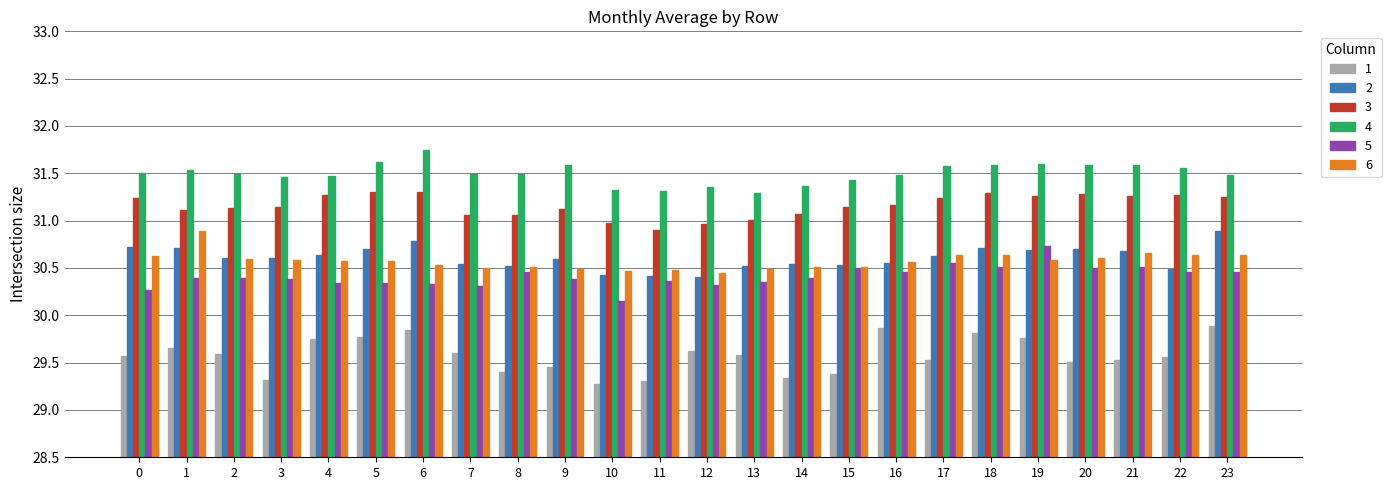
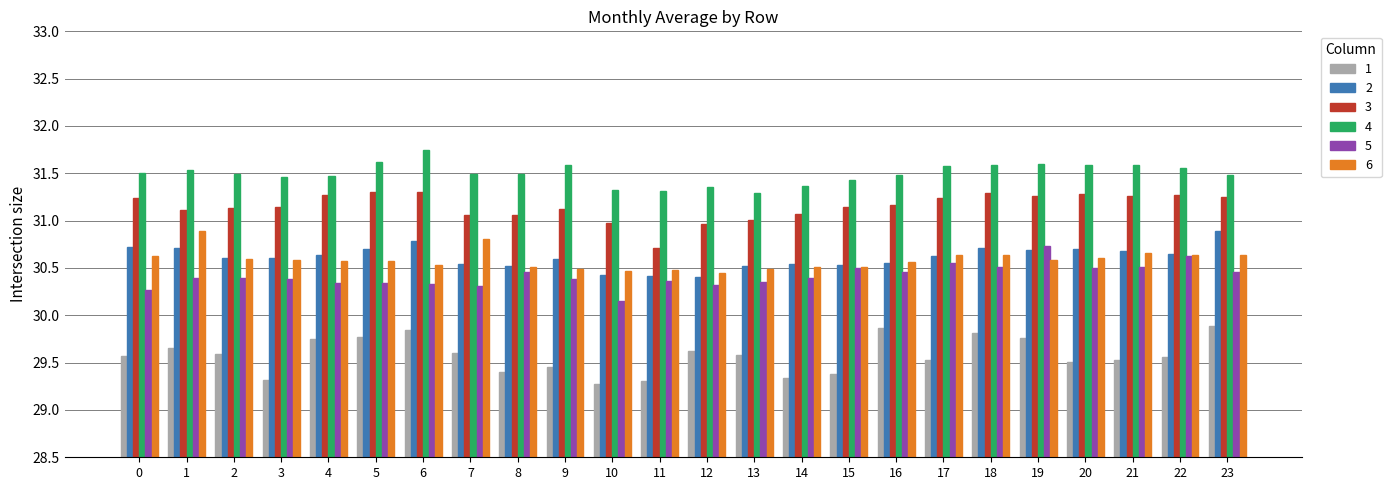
  {
    "1": {
      "0": 29.6,
      "1": 29.7,
      "2": 29.6,
      "3": 29.3,
      "4": 29.7,
      "5": 29.8,
      "6": 29.8,
      "7": 29.6,
      "8": 29.4,
      "9": 29.4,
      "10": 29.3,
      "11": 29.3,
      "12": 29.6,
      "13": 29.6,
      "14": 29.3,
      "15": 29.4,
      "16": 29.9,
      "17": 29.5,
      "18": 29.8,
      "19": 29.8,
      "20": 29.5,
      "21": 29.5,
      "22": 29.6,
      "23": 29.9
    },
    "2": {
      "0": 30.7,
      "1": 30.7,
      "2": 30.6,
      "3": 30.6,
      "4": 30.6,
      "5": 30.7,
      "6": 30.8,
      "7": 30.5,
      "8": 30.5,
      "9": 30.6,
      "10": 30.4,
      "11": 30.4,
      "12": 30.4,
      "13": 30.5,
      "14": 30.5,
      "15": 30.5,
      "16": 30.5,
      "17": 30.6,
      "18": 30.7,
      "19": 30.7,
      "20": 30.7,
      "21": 30.7,
-     "22": 30.5,
+     "22": 30.7,
      "23": 30.9
    },
    "3": {
      "0": 31.2,
      "1": 31.1,
      "2": 31.1,
      "3": 31.1,
      "4": 31.3,
      "5": 31.3,
      "6": 31.3,
      "7": 31.1,
      "8": 31.1,
      "9": 31.1,
      "10": 31.0,
-     "11": 30.9,
+     "11": 30.7,
      "12": 31.0,
      "13": 31.0,
      "14": 31.1,
      "15": 31.1,
      "16": 31.2,
      "17": 31.2,
      "18": 31.3,
      "19": 31.3,
      "20": 31.3,
      "21": 31.3,
      "22": 31.3,
      "23": 31.3
    },
    "4": {
      "0": 31.5,
      "1": 31.5,
      "2": 31.5,
      "3": 31.5,
      "4": 31.5,
      "5": 31.6,
      "6": 31.7,
      "7": 31.5,
      "8": 31.5,
      "9": 31.6,
      "10": 31.3,
      "11": 31.3,
      "12": 31.4,
      "13": 31.3,
      "14": 31.4,
      "15": 31.4,
      "16": 31.5,
      "17": 31.6,
      "18": 31.6,
      "19": 31.6,
      "20": 31.6,
      "21": 31.6,
      "22": 31.6,
      "23": 31.5
    },
    "5": {
      "0": 30.3,
      "1": 30.4,
      "2": 30.4,
      "3": 30.4,
      "4": 30.3,
      "5": 30.3,
      "6": 30.3,
      "7": 30.3,
      "8": 30.5,
      "9": 30.4,
      "10": 30.2,
      "11": 30.4,
      "12": 30.3,
      "13": 30.4,
      "14": 30.4,
      "15": 30.5,
      "16": 30.5,
      "17": 30.6,
      "18": 30.5,
      "19": 30.7,
      "20": 30.5,
      "21": 30.5,
-     "22": 30.5,
+     "22": 30.6,
      "23": 30.5
    },
    "6": {
      "0": 30.6,
      "1": 30.9,
      "2": 30.6,
      "3": 30.6,
      "4": 30.6,
      "5": 30.6,
      "6": 30.5,
-     "7": 30.5,
+     "7": 30.8,
      "8": 30.5,
      "9": 30.5,
      "10": 30.5,
      "11": 30.5,
      "12": 30.5,
      "13": 30.5,
      "14": 30.5,
      "15": 30.5,
      "16": 30.6,
      "17": 30.6,
      "18": 30.6,
      "19": 30.6,
      "20": 30.6,
      "21": 30.7,
      "22": 30.6,
      "23": 30.6
    }
  }
